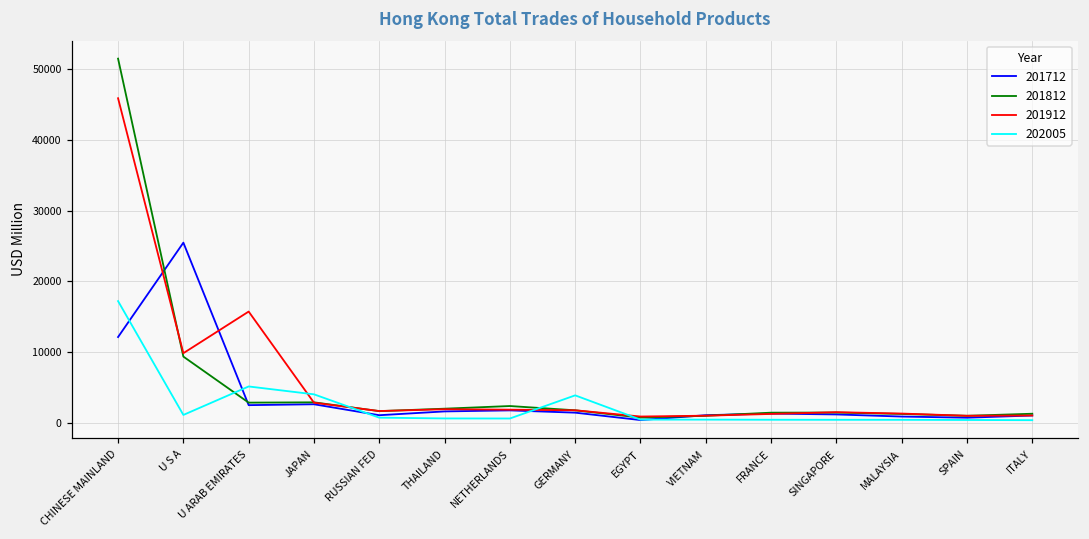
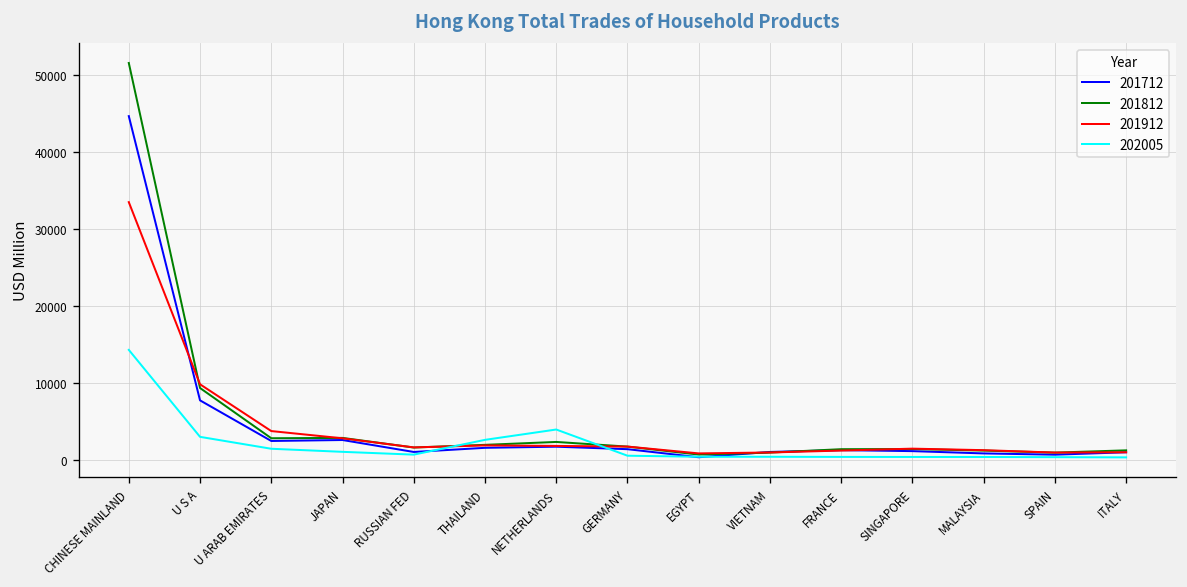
  {
    "201712": {
-     "CHINESE MAINLAND": 12000,
-     "U S A": 25000
+     "CHINESE MAINLAND": 45000,
+     "U S A": 8000
    },
    "201812": {
      "CHINESE MAINLAND": 51000,
      "U S A": 9000,
      "NETHERLANDS": 2000
    },
    "201912": {
-     "CHINESE MAINLAND": 46000,
+     "CHINESE MAINLAND": 33000,
      "U S A": 10000,
-     "U ARAB EMIRATES": 16000
+     "U ARAB EMIRATES": 4000
    },
    "202005": {
-     "CHINESE MAINLAND": 17000,
-     "U S A": 1000,
-     "U ARAB EMIRATES": 5000,
-     "JAPAN": 4000,
-     "THAILAND": 1000,
-     "NETHERLANDS": 1000,
-     "GERMANY": 4000,
+     "CHINESE MAINLAND": 14000,
+     "U S A": 3000,
+     "U ARAB EMIRATES": 1000,
+     "JAPAN": 1000,
+     "THAILAND": 3000,
+     "NETHERLANDS": 4000,
+     "GERMANY": 1000,
      "VIETNAM": 0,
      "FRANCE": 0,
      "SINGAPORE": 0,
      "MALAYSIA": 0,
      "ITALY": 0
    }
  }
